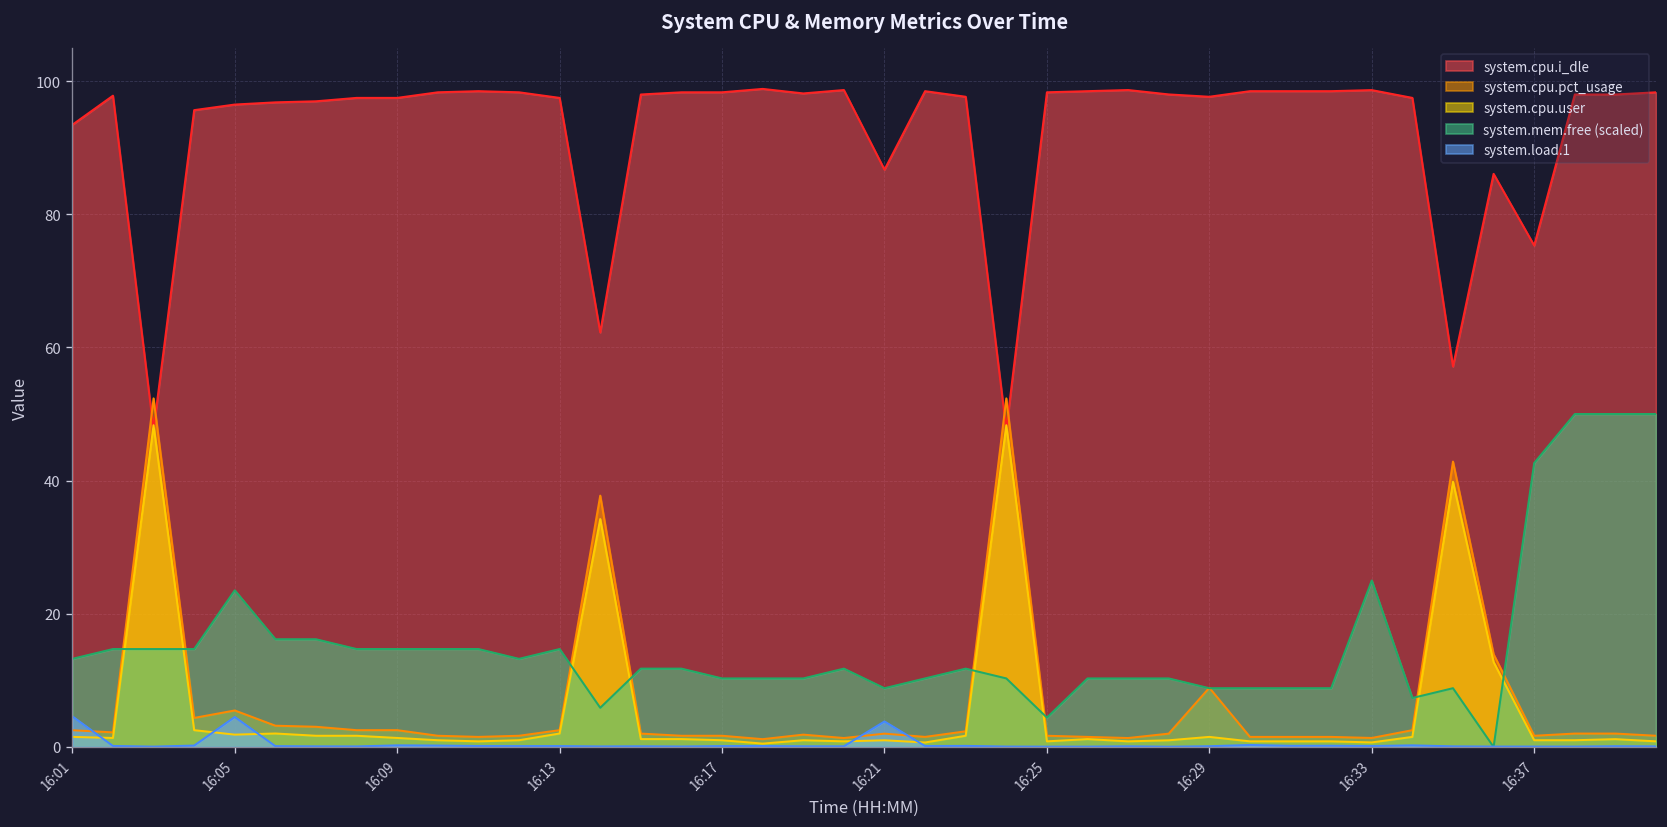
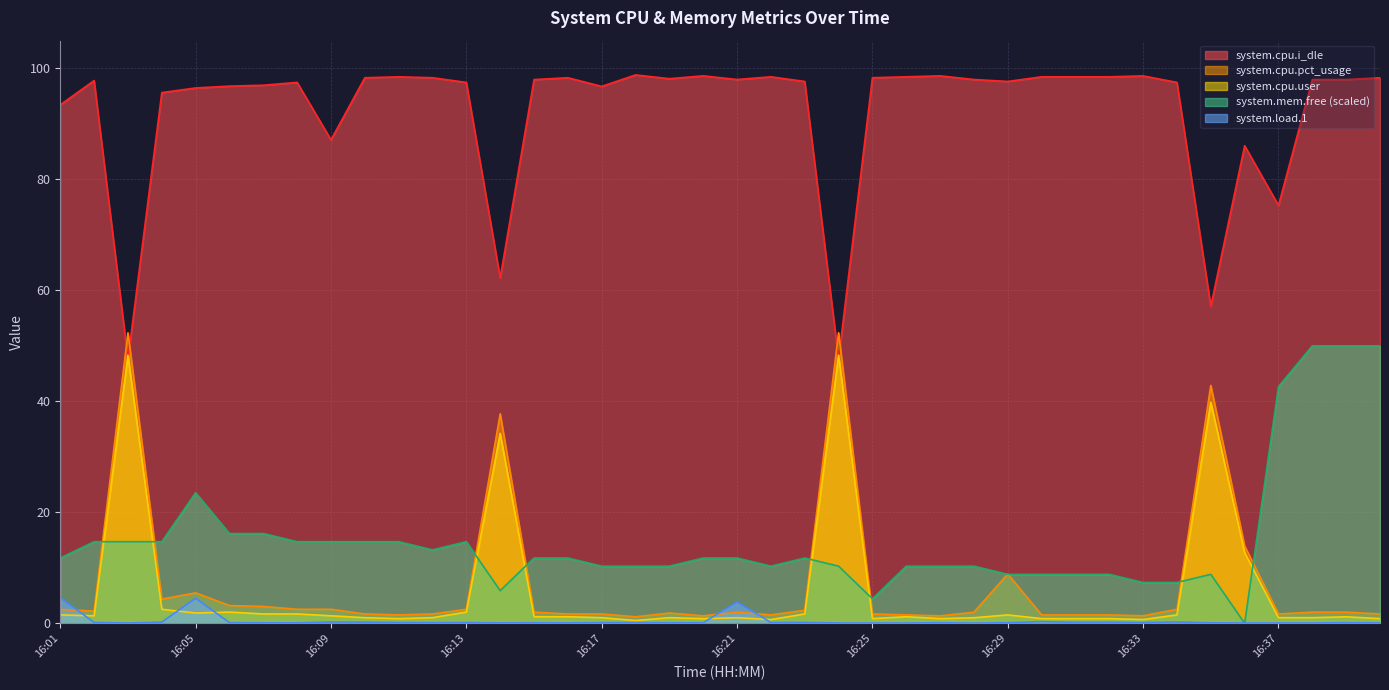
  {
    "system.cpu.i_dle": {
      "16:01": 93,
      "16:05": 96,
-     "16:09": 97,
+     "16:09": 87,
      "16:13": 97,
-     "16:17": 98,
-     "16:21": 87,
+     "16:17": 97,
+     "16:21": 98,
      "16:25": 98,
      "16:29": 98,
      "16:33": 99,
      "16:37": 75
    },
    "system.mem.free (scaled)": {
-     "16:01": 13,
+     "16:01": 12,
      "16:05": 24,
      "16:09": 15,
      "16:13": 15,
      "16:17": 10,
-     "16:21": 9,
+     "16:21": 12,
      "16:25": 4,
-     "16:33": 25,
+     "16:33": 7,
      "16:37": 43
    },
    "system.load.1": {
      "16:01": 5,
      "16:05": 5,
      "16:09": 0,
      "16:13": 0,
      "16:17": 0,
      "16:21": 4,
      "16:25": 0,
      "16:29": 0,
      "16:33": 0,
      "16:37": 0
    }
  }
